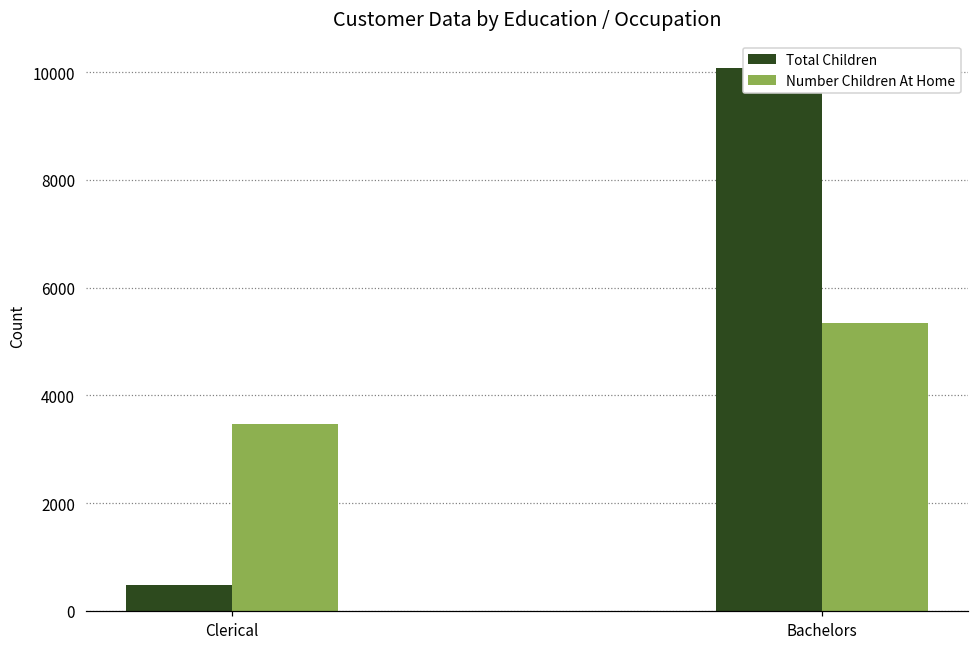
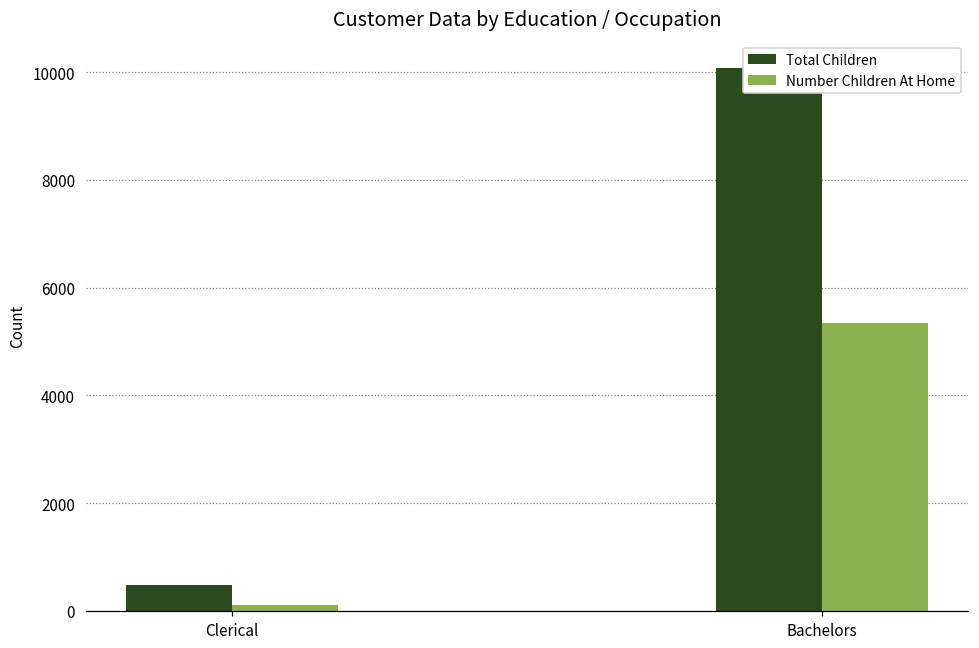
  {
    "Total Children": {
      "Clerical": 500
    },
    "Number Children At Home": {
-     "Clerical": 3500,
+     "Clerical": 100,
      "Bachelors": 5300
    }
  }
